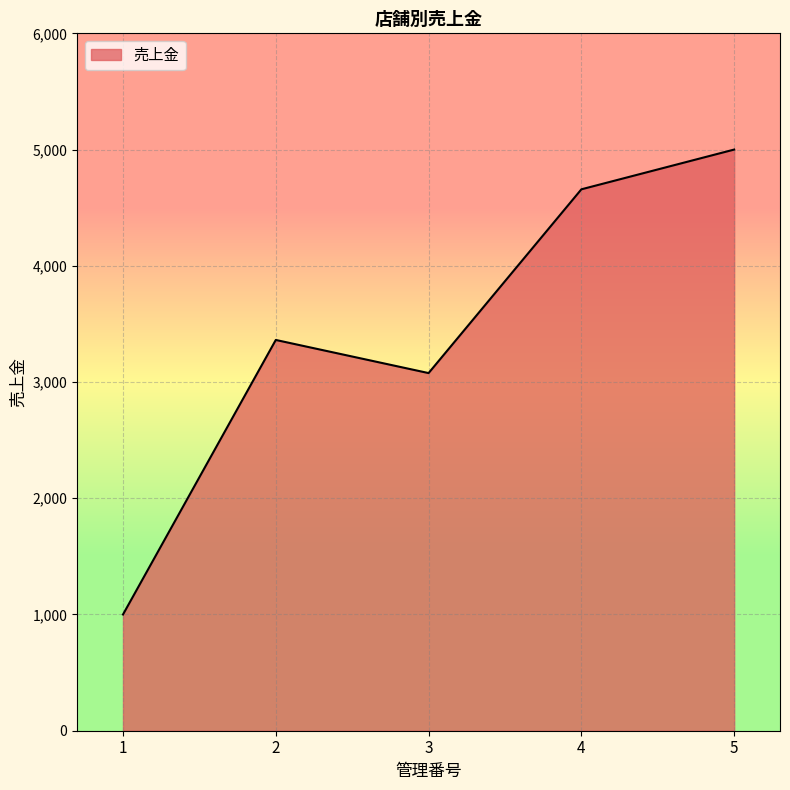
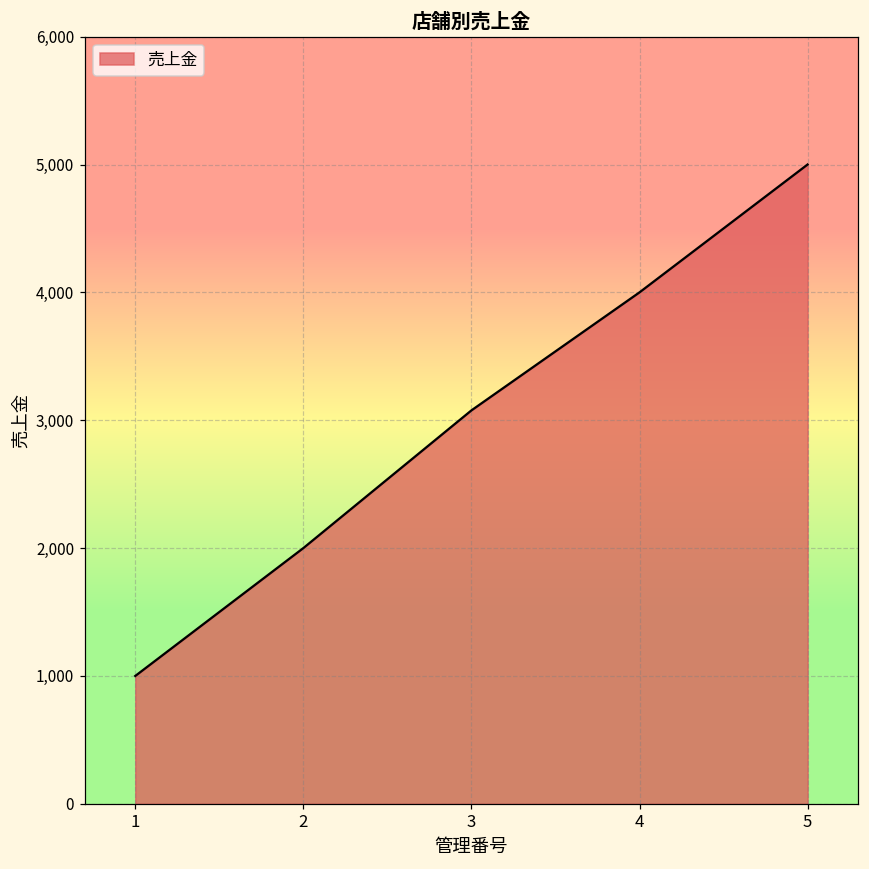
  {
    "1": "1,000",
-   "2": "3,360",
+   "2": "2,000",
    "3": "3,080",
-   "4": "4,660",
+   "4": "4,000",
    "5": "5,000"
  }
